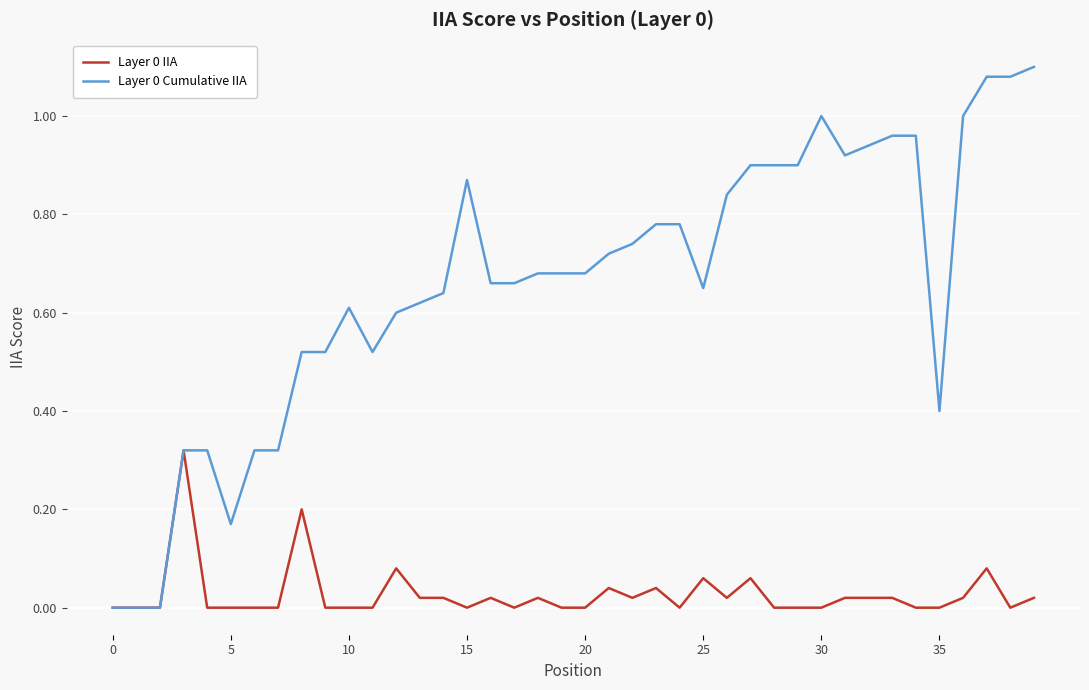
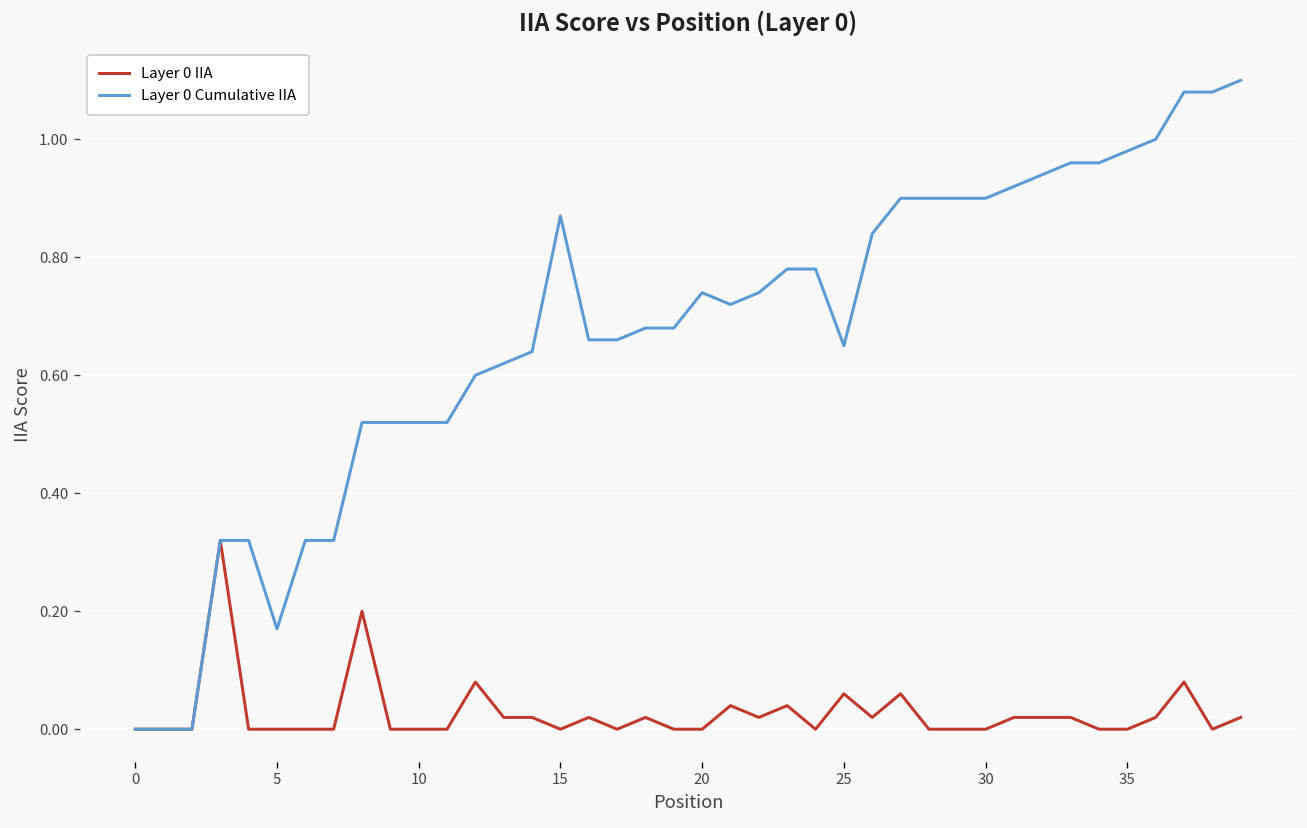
  {
    "Layer 0 IIA": {
      "5": 0.00,
      "10": 0.00,
      "15": 0.00,
      "20": 0.00,
      "25": 0.06,
      "30": 0.00,
      "35": 0.00
    },
    "Layer 0 Cumulative IIA": {
      "5": 0.17,
-     "10": 0.61,
+     "10": 0.52,
      "15": 0.87,
-     "20": 0.68,
+     "20": 0.74,
      "25": 0.65,
-     "30": 1.0,
-     "35": 0.40
+     "30": 0.9,
+     "35": 0.98
    }
  }
